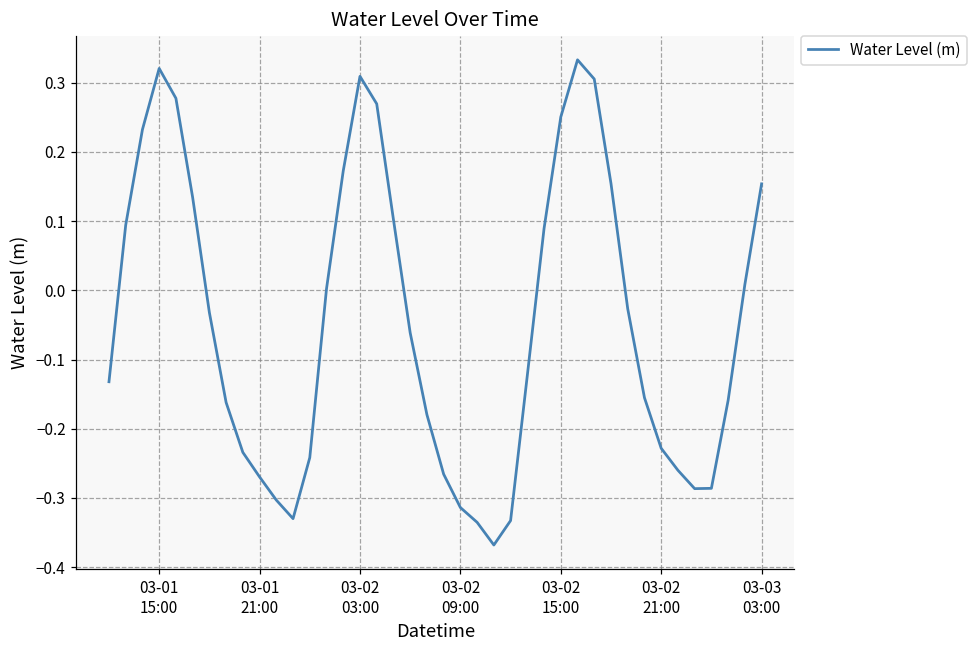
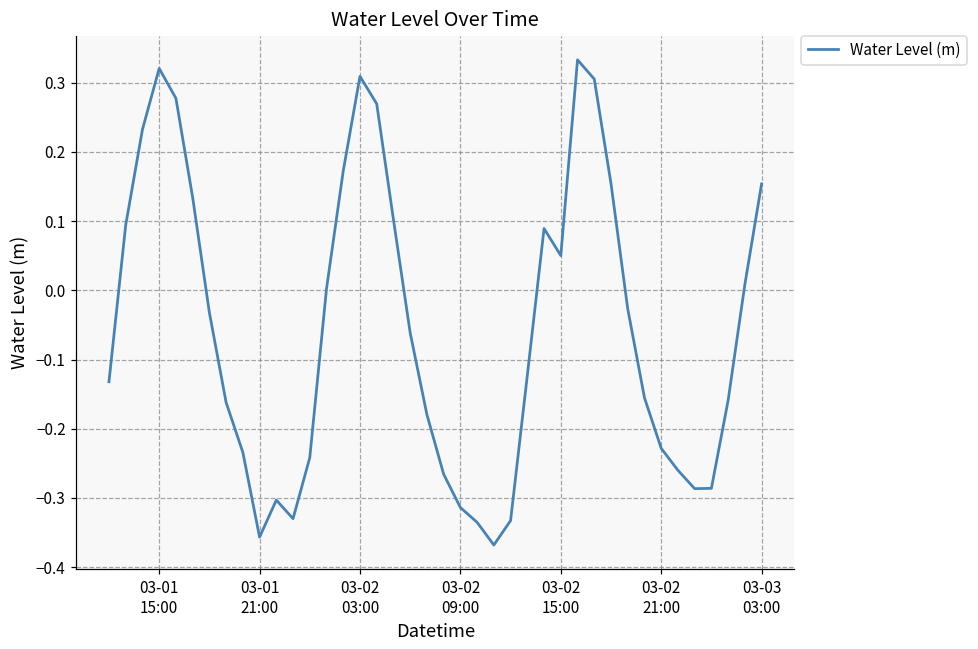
  {
    "03-01 15:00": 0.32,
-   "03-01 21:00": -0.27,
+   "03-01 21:00": -0.36,
    "03-02 03:00": 0.31,
    "03-02 09:00": -0.31,
-   "03-02 15:00": 0.25,
+   "03-02 15:00": 0.05,
    "03-02 21:00": -0.23,
    "03-03 03:00": 0.15
  }
